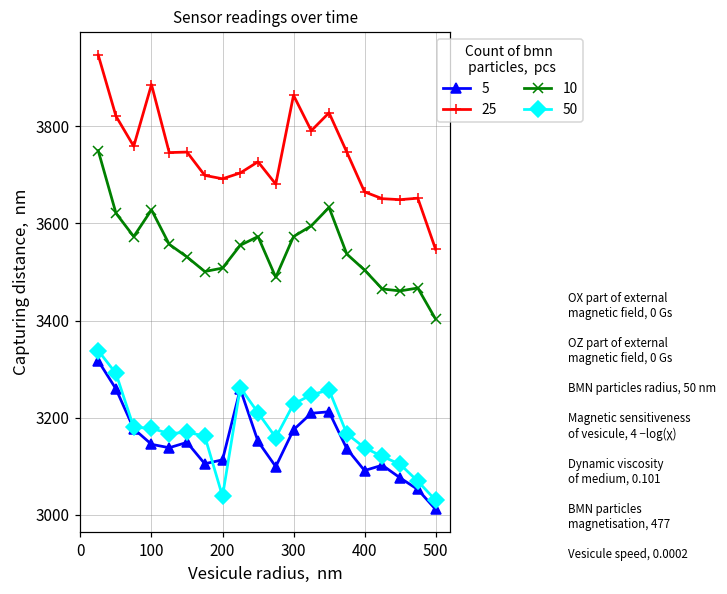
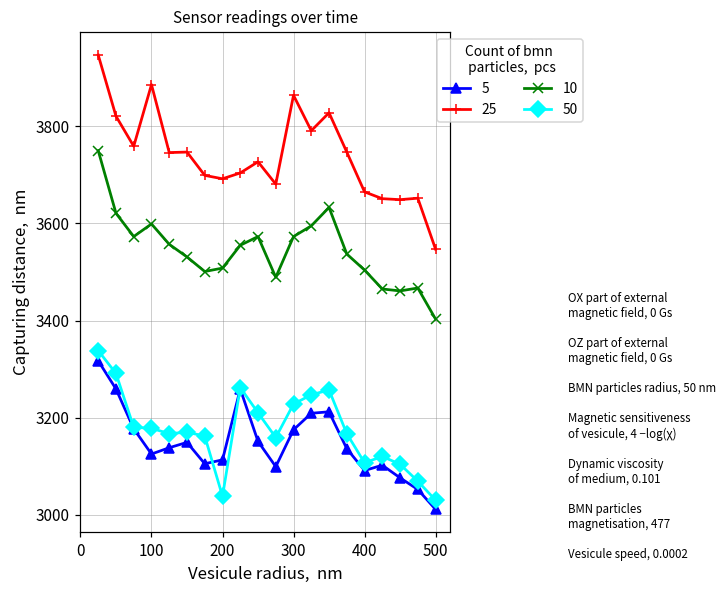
  {
    "5": {
-     "100": 3150,
+     "100": 3130,
      "200": 3110,
      "300": 3180,
      "400": 3090,
      "500": 3010
    },
    "25": {
      "100": 3890,
      "200": 3690,
      "300": 3860,
      "400": 3670,
      "500": 3550
    },
    "10": {
-     "100": 3630,
+     "100": 3600,
      "200": 3510,
      "300": 3570,
      "400": 3500,
      "500": 3400
    },
    "50": {
      "100": 3180,
      "200": 3040,
      "300": 3230,
-     "400": 3140,
+     "400": 3110,
      "500": 3030
    }
  }
